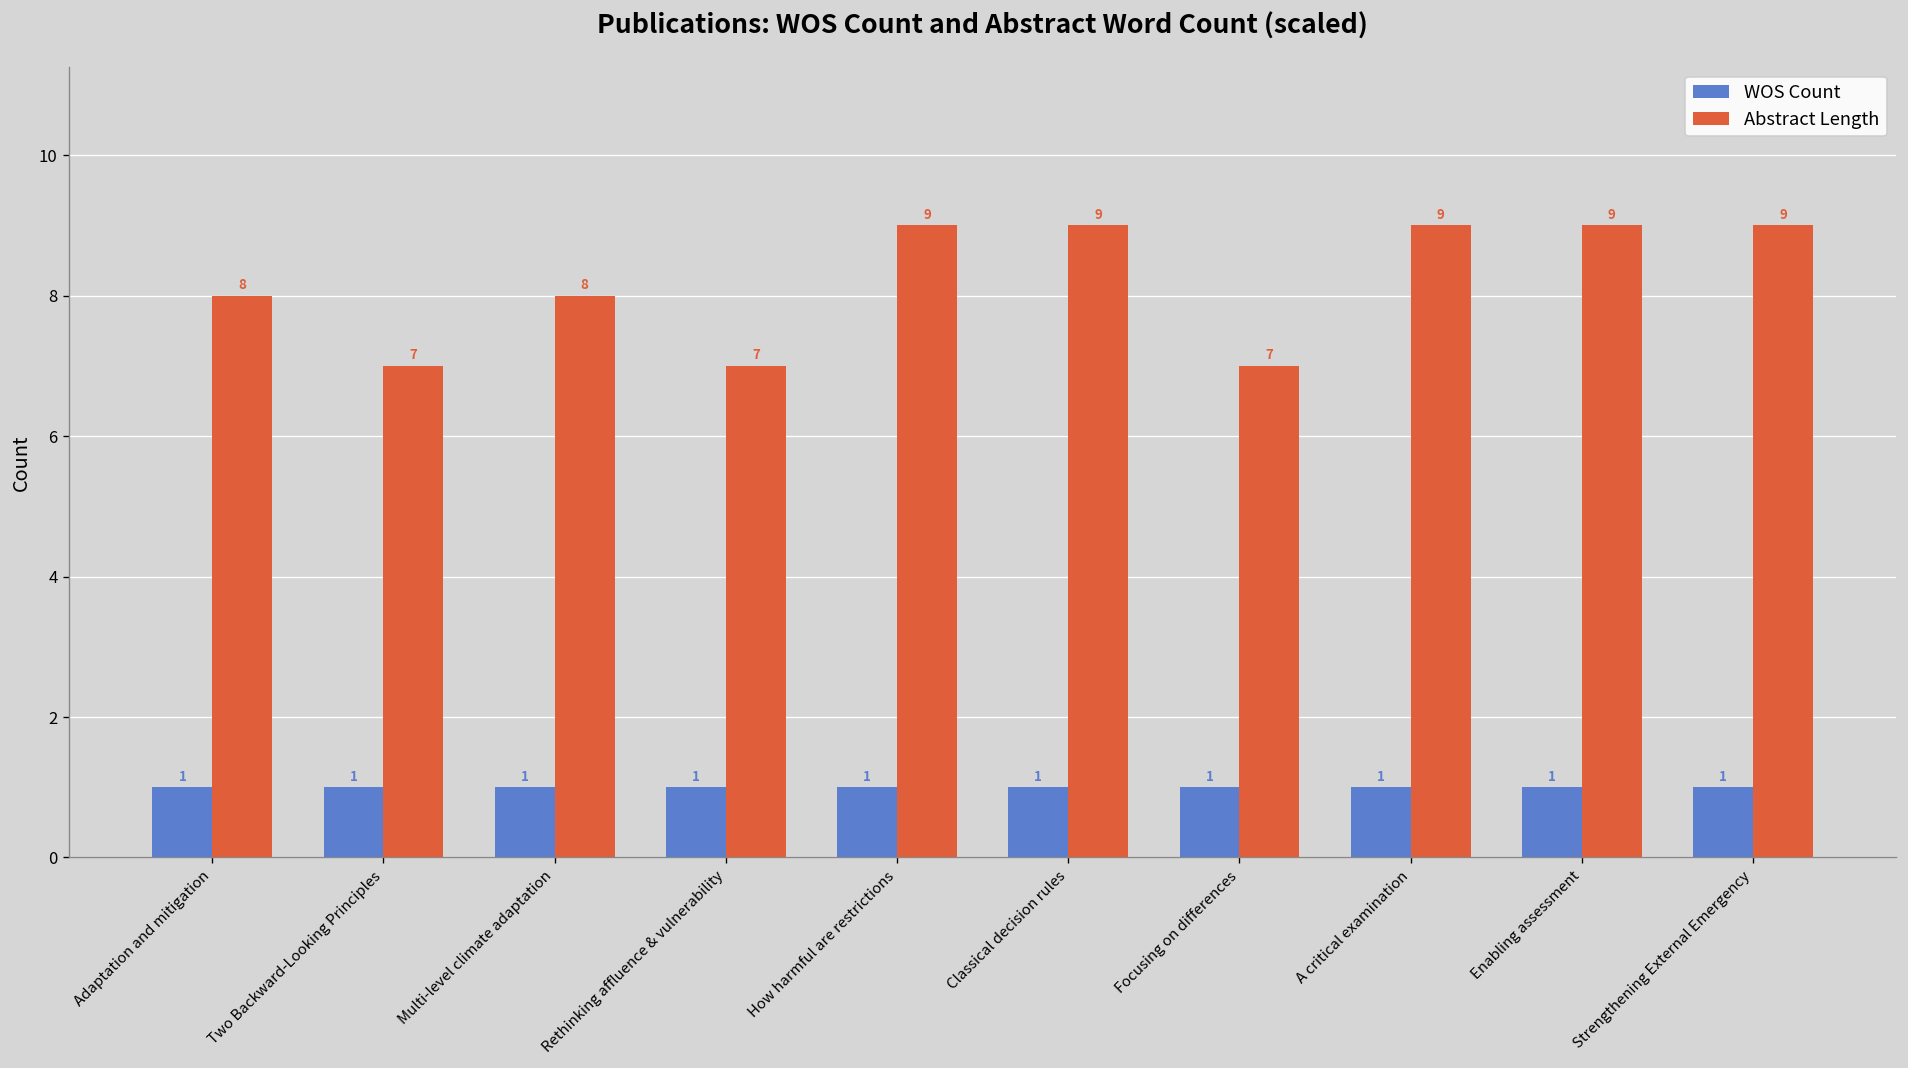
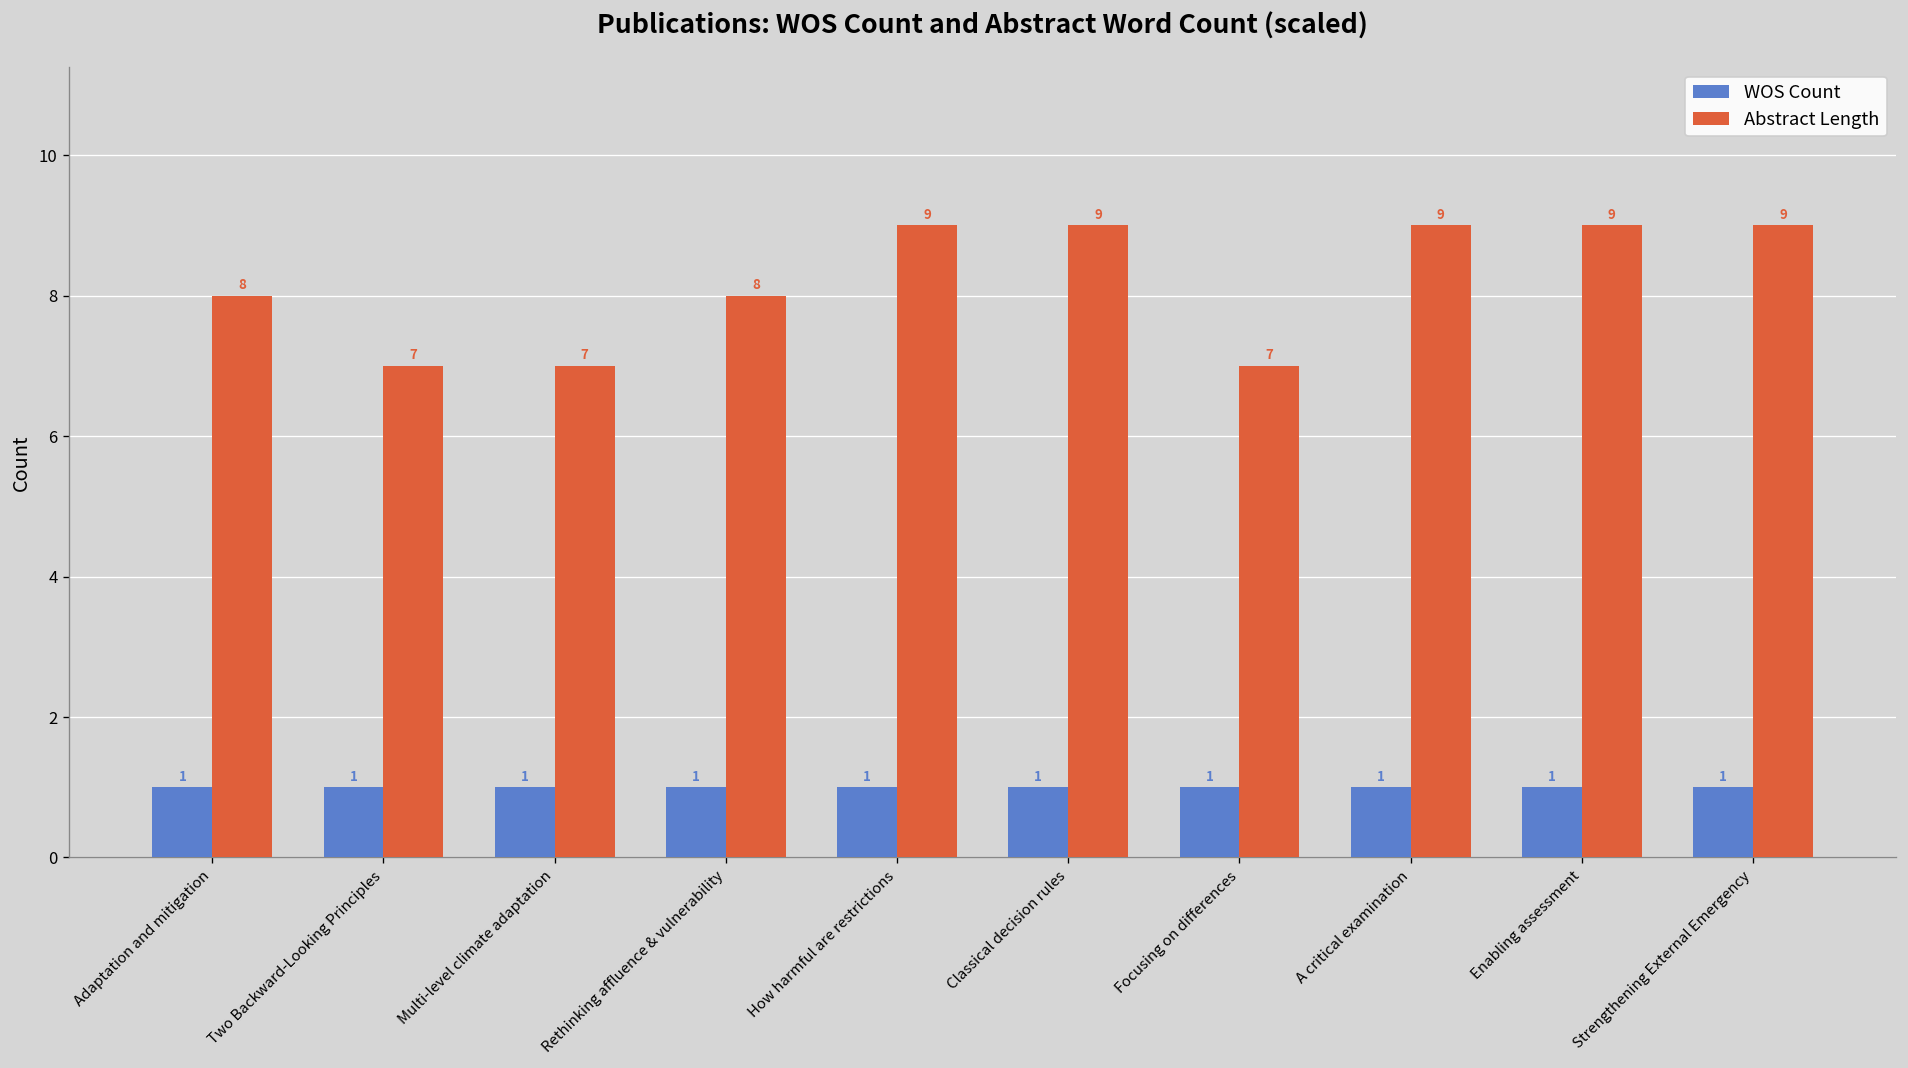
  {
    "WOS Count": {
      "Adaptation and mitigation": 1,
      "Two Backward-Looking Principles": 1,
      "Multi-level climate adaptation": 1,
      "Rethinking affluence & vulnerability": 1,
      "How harmful are restrictions": 1,
      "Classical decision rules": 1,
      "Focusing on differences": 1,
      "A critical examination": 1,
      "Enabling assessment": 1,
      "Strengthening External Emergency": 1
    },
    "Abstract Length": {
      "Adaptation and mitigation": 8,
      "Two Backward-Looking Principles": 7,
-     "Multi-level climate adaptation": 8,
-     "Rethinking affluence & vulnerability": 7,
+     "Multi-level climate adaptation": 7,
+     "Rethinking affluence & vulnerability": 8,
      "How harmful are restrictions": 9,
      "Classical decision rules": 9,
      "Focusing on differences": 7,
      "A critical examination": 9,
      "Enabling assessment": 9,
      "Strengthening External Emergency": 9
    }
  }
